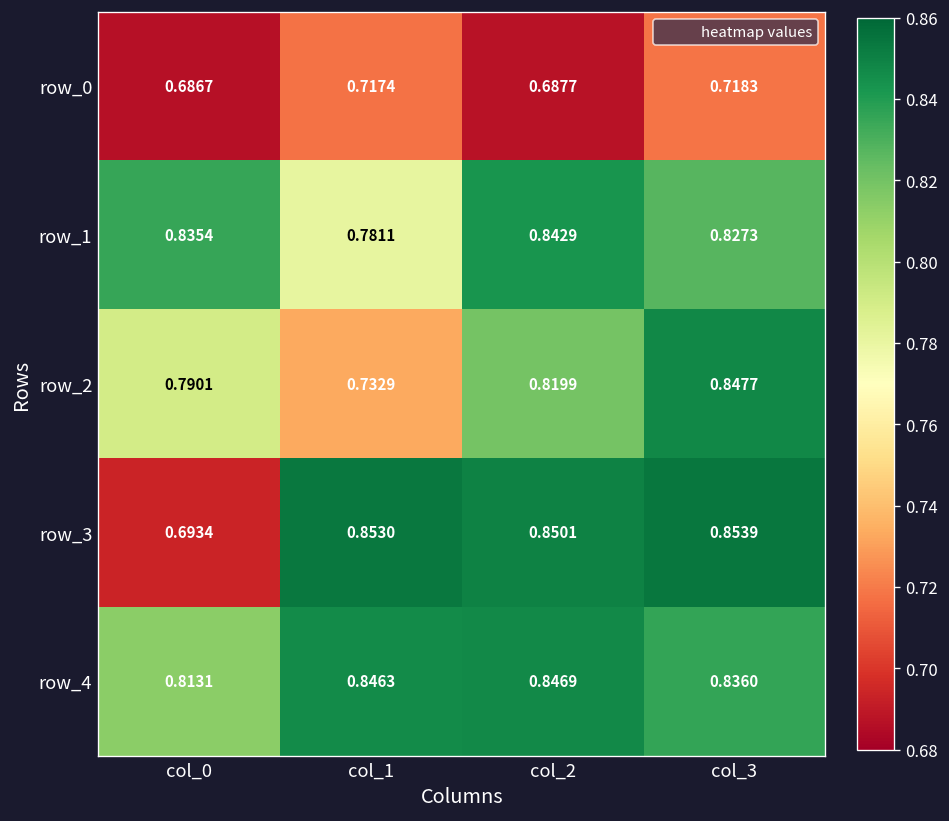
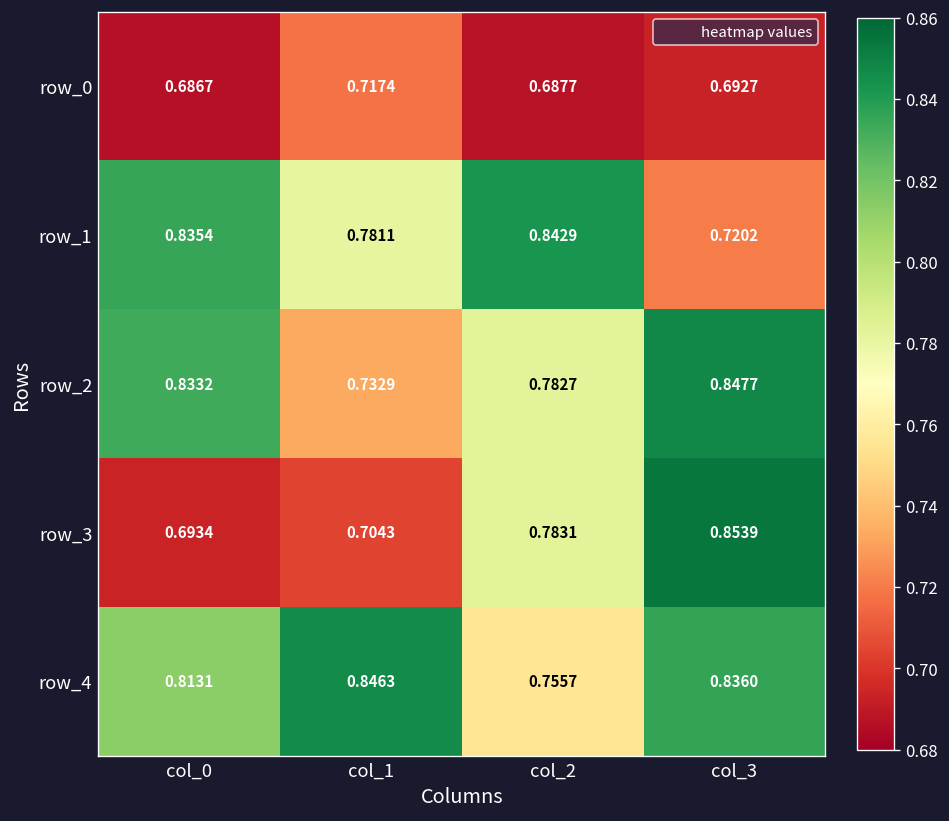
  {
    "row_0": {
      "col_0": 0.6867,
      "col_1": 0.7174,
      "col_2": 0.6877,
-     "col_3": 0.7183
+     "col_3": 0.6927
    },
    "row_1": {
      "col_0": 0.8354,
      "col_1": 0.7811,
      "col_2": 0.8429,
-     "col_3": 0.8273
+     "col_3": 0.7202
    },
    "row_2": {
-     "col_0": 0.7901,
+     "col_0": 0.8332,
      "col_1": 0.7329,
-     "col_2": 0.8199,
+     "col_2": 0.7827,
      "col_3": 0.8477
    },
    "row_3": {
      "col_0": 0.6934,
-     "col_1": 0.8530,
-     "col_2": 0.8501,
+     "col_1": 0.7043,
+     "col_2": 0.7831,
      "col_3": 0.8539
    },
    "row_4": {
      "col_0": 0.8131,
      "col_1": 0.8463,
-     "col_2": 0.8469,
+     "col_2": 0.7557,
      "col_3": 0.8360
    }
  }
